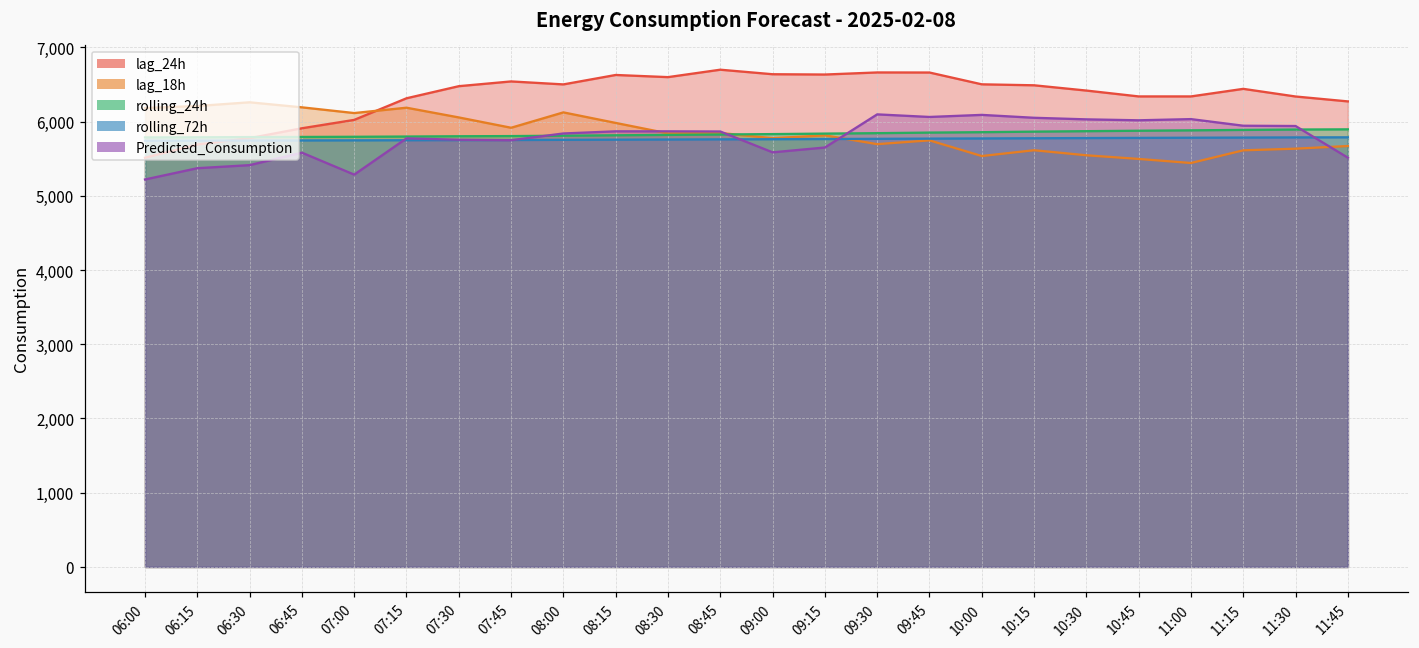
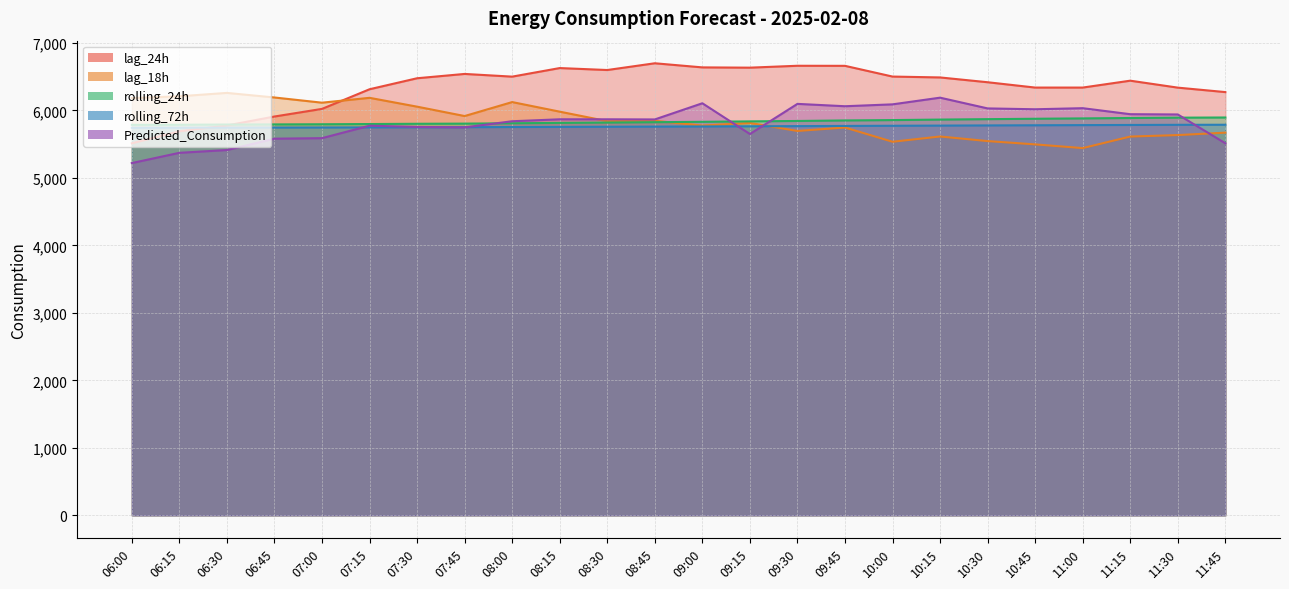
  {
    "Predicted_Consumption": {
      "06:00": "5,200",
      "06:15": "5,400",
      "06:30": "5,400",
      "06:45": "5,600",
-     "07:00": "5,300",
+     "07:00": "5,600",
      "08:15": "5,900",
-     "09:00": "5,600",
+     "09:00": "6,100",
      "09:15": "5,600",
      "09:30": "6,100",
      "09:45": "6,100",
      "10:00": "6,100",
-     "10:15": "6,100",
+     "10:15": "6,200",
      "10:30": "6,000",
      "10:45": "6,000",
      "11:00": "6,000",
      "11:15": "5,900",
      "11:30": "5,900",
      "11:45": "5,500"
    }
  }
